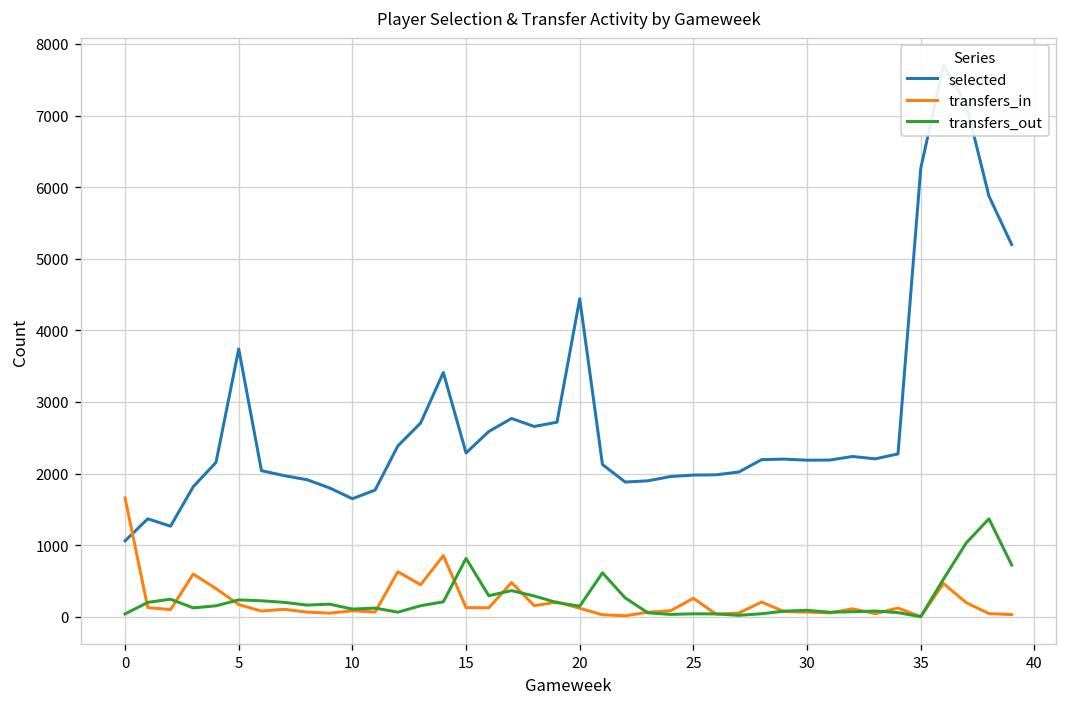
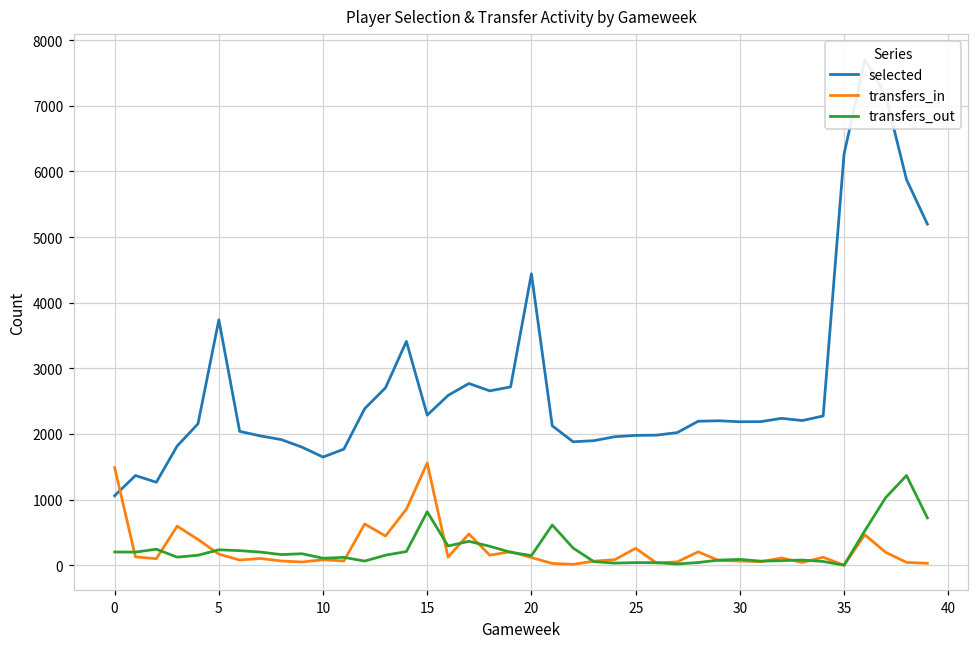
  {
    "selected": {
      "0": 1100,
      "5": 3700,
      "10": 1600,
      "15": 2300,
      "20": 4400,
      "25": 2000,
      "30": 2200,
      "35": 6300
    },
    "transfers_in": {
-     "0": 1700,
+     "0": 1500,
      "5": 200,
-     "15": 100,
+     "15": 1600,
      "25": 300
    },
    "transfers_out": {
-     "0": 0,
+     "0": 200,
      "5": 200,
      "15": 800,
      "25": 0
    }
  }
